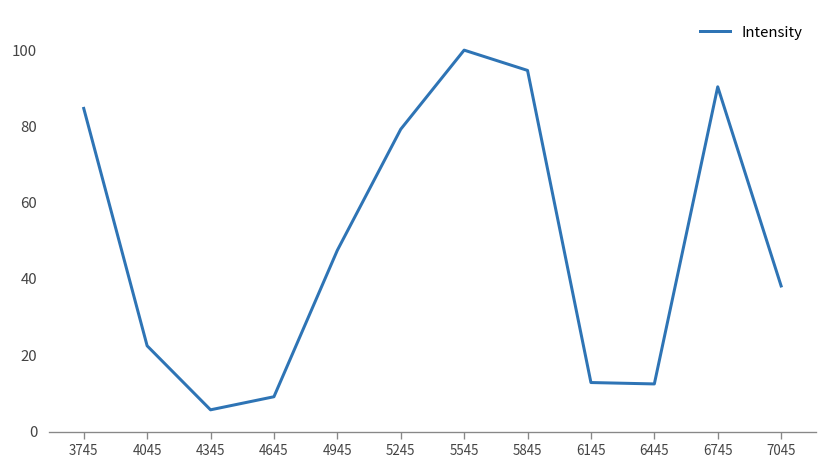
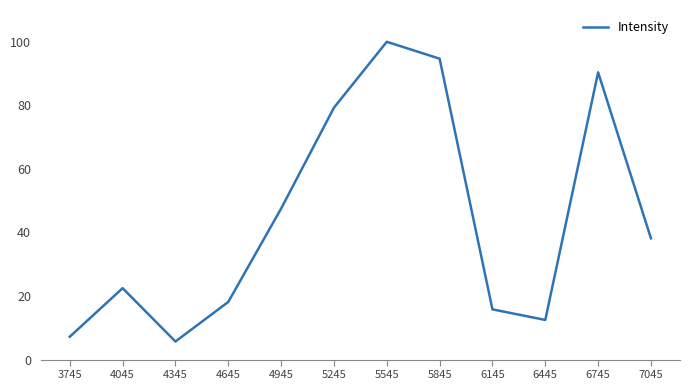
  {
-   "3745": 85,
+   "3745": 7,
    "4045": 22,
    "4345": 6,
-   "4645": 9,
+   "4645": 18,
    "4945": 48,
    "5245": 79,
    "5545": 100,
    "5845": 95,
-   "6145": 13,
+   "6145": 16,
    "6445": 12,
    "6745": 90,
    "7045": 38
  }
